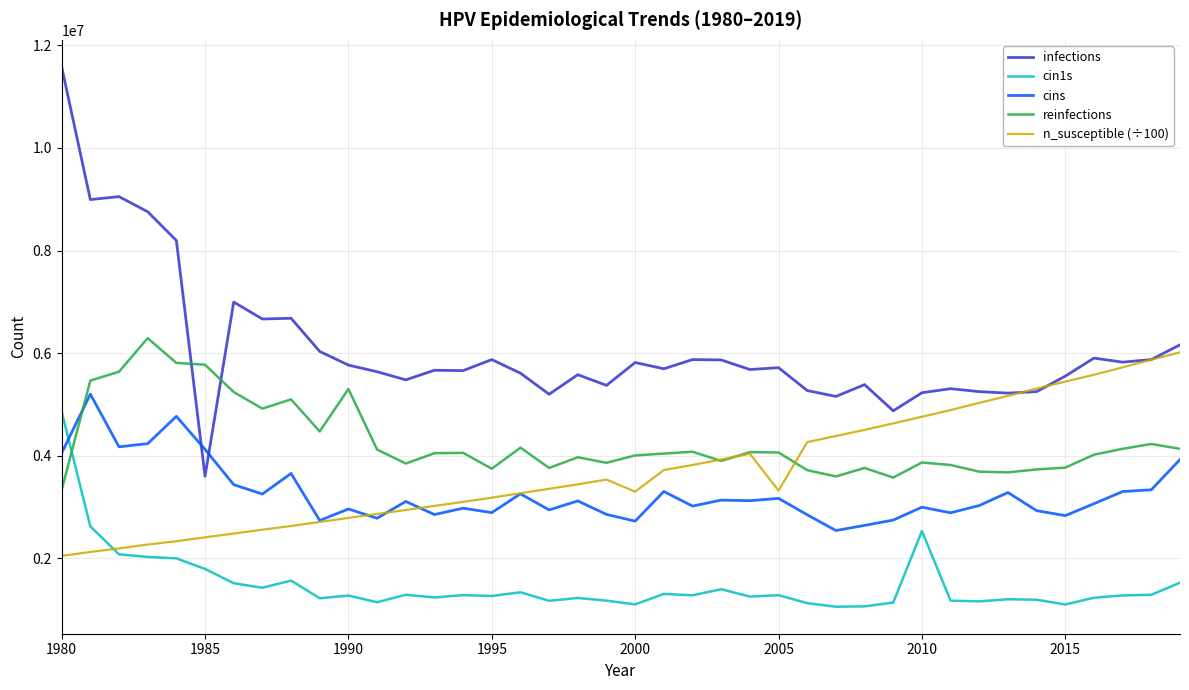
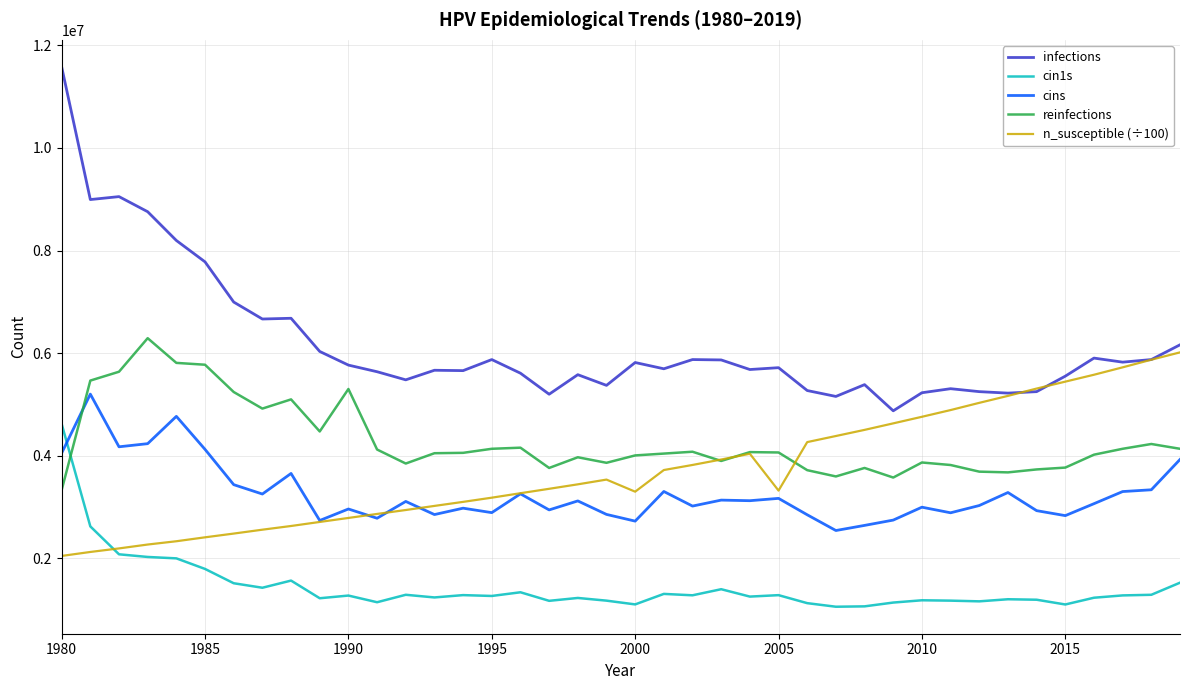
  {
    "infections": {
      "1980": 11600000,
-     "1985": 3600000,
+     "1985": 7800000,
      "1990": 5800000,
      "1995": 5900000,
      "2000": 5800000,
      "2005": 5700000,
      "2010": 5200000,
      "2015": 5600000
    },
    "cin1s": {
-     "1980": 4900000,
+     "1980": 4600000,
      "1985": 1800000,
      "1990": 1300000,
      "1995": 1300000,
      "2000": 1100000,
      "2005": 1300000,
-     "2010": 2500000,
+     "2010": 1200000,
      "2015": 1100000
    },
    "cins": {
      "1980": 4100000,
      "1985": 4100000,
      "1990": 3000000,
      "1995": 2900000,
      "2000": 2700000,
      "2005": 3200000,
      "2010": 3000000,
      "2015": 2800000
    },
    "reinfections": {
      "1980": 3300000,
      "1985": 5800000,
      "1990": 5300000,
-     "1995": 3700000,
+     "1995": 4100000,
      "2000": 4000000,
      "2005": 4100000,
      "2010": 3900000,
      "2015": 3800000
    },
    "n_susceptible (÷100)": {
      "1980": 2000000,
      "1985": 2400000,
      "1990": 2800000,
      "1995": 3200000,
      "2000": 3300000,
      "2005": 3300000,
      "2010": 4800000,
      "2015": 5400000
    }
  }
